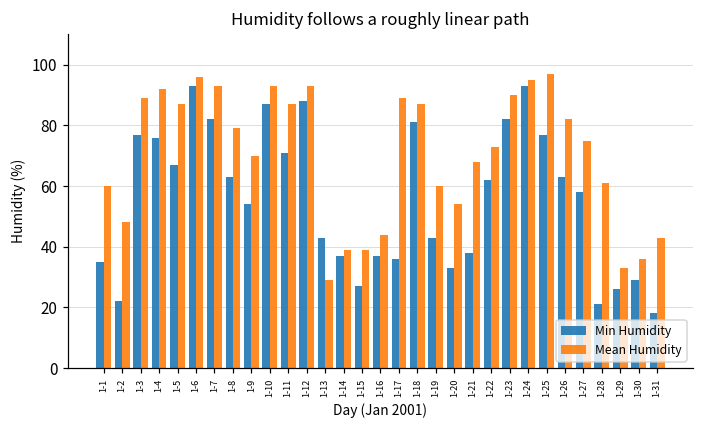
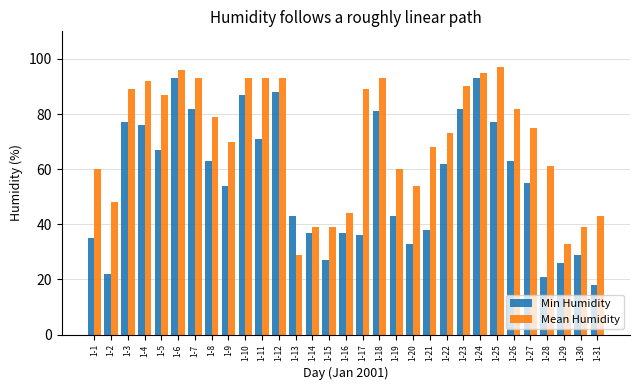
  {
    "Min Humidity": {
      "1-1": 35,
      "1-2": 22,
      "1-3": 77,
      "1-4": 76,
      "1-5": 67,
      "1-6": 93,
      "1-7": 82,
      "1-8": 63,
      "1-9": 54,
      "1-10": 87,
      "1-11": 71,
      "1-12": 88,
      "1-13": 43,
      "1-14": 37,
      "1-15": 27,
      "1-16": 37,
      "1-17": 36,
      "1-18": 81,
      "1-19": 43,
      "1-20": 33,
      "1-21": 38,
      "1-22": 62,
      "1-23": 82,
      "1-24": 93,
      "1-25": 77,
      "1-26": 63,
-     "1-27": 58,
+     "1-27": 55,
      "1-28": 21,
      "1-29": 26,
      "1-30": 29,
      "1-31": 18
    },
    "Mean Humidity": {
      "1-1": 60,
      "1-2": 48,
      "1-3": 89,
      "1-4": 92,
      "1-5": 87,
      "1-6": 96,
      "1-7": 93,
      "1-8": 79,
      "1-9": 70,
      "1-10": 93,
-     "1-11": 87,
+     "1-11": 93,
      "1-12": 93,
      "1-13": 29,
      "1-14": 39,
      "1-15": 39,
      "1-16": 44,
      "1-17": 89,
-     "1-18": 87,
+     "1-18": 93,
      "1-19": 60,
      "1-20": 54,
      "1-21": 68,
      "1-22": 73,
      "1-23": 90,
      "1-24": 95,
      "1-25": 97,
      "1-26": 82,
      "1-27": 75,
      "1-28": 61,
      "1-29": 33,
-     "1-30": 36,
+     "1-30": 39,
      "1-31": 43
    }
  }
